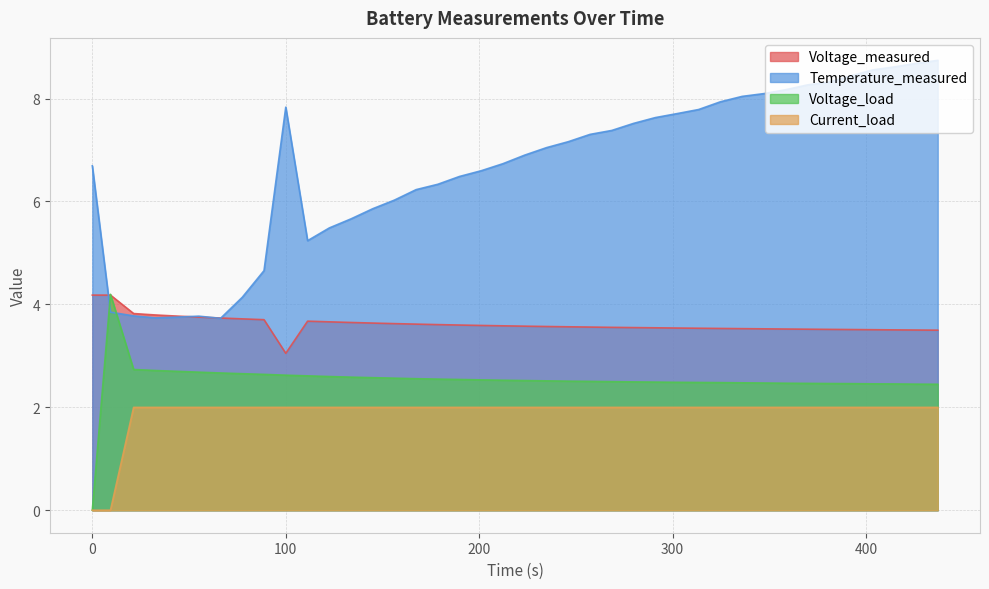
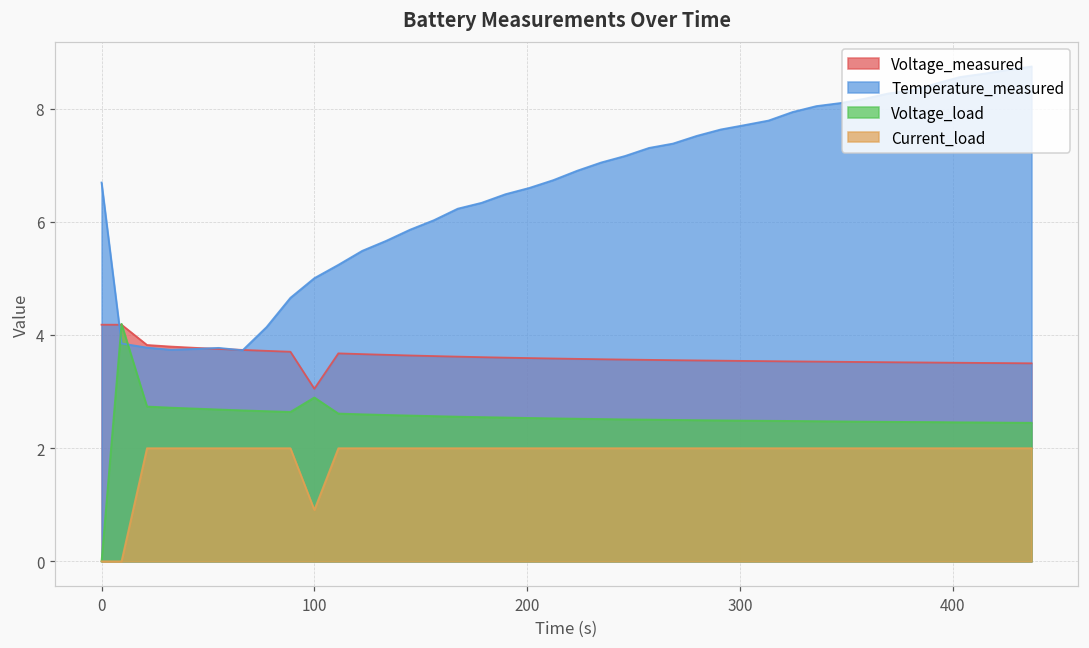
  {
    "Voltage_measured": {
      "0": 4.2,
      "100": 3.0
    },
    "Temperature_measured": {
      "0": 6.7,
-     "100": 7.8
+     "100": 5.0
    },
    "Voltage_load": {
-     "100": 2.6
+     "100": 2.9
    },
    "Current_load": {
-     "100": 2.0
+     "100": 0.9
    }
  }
